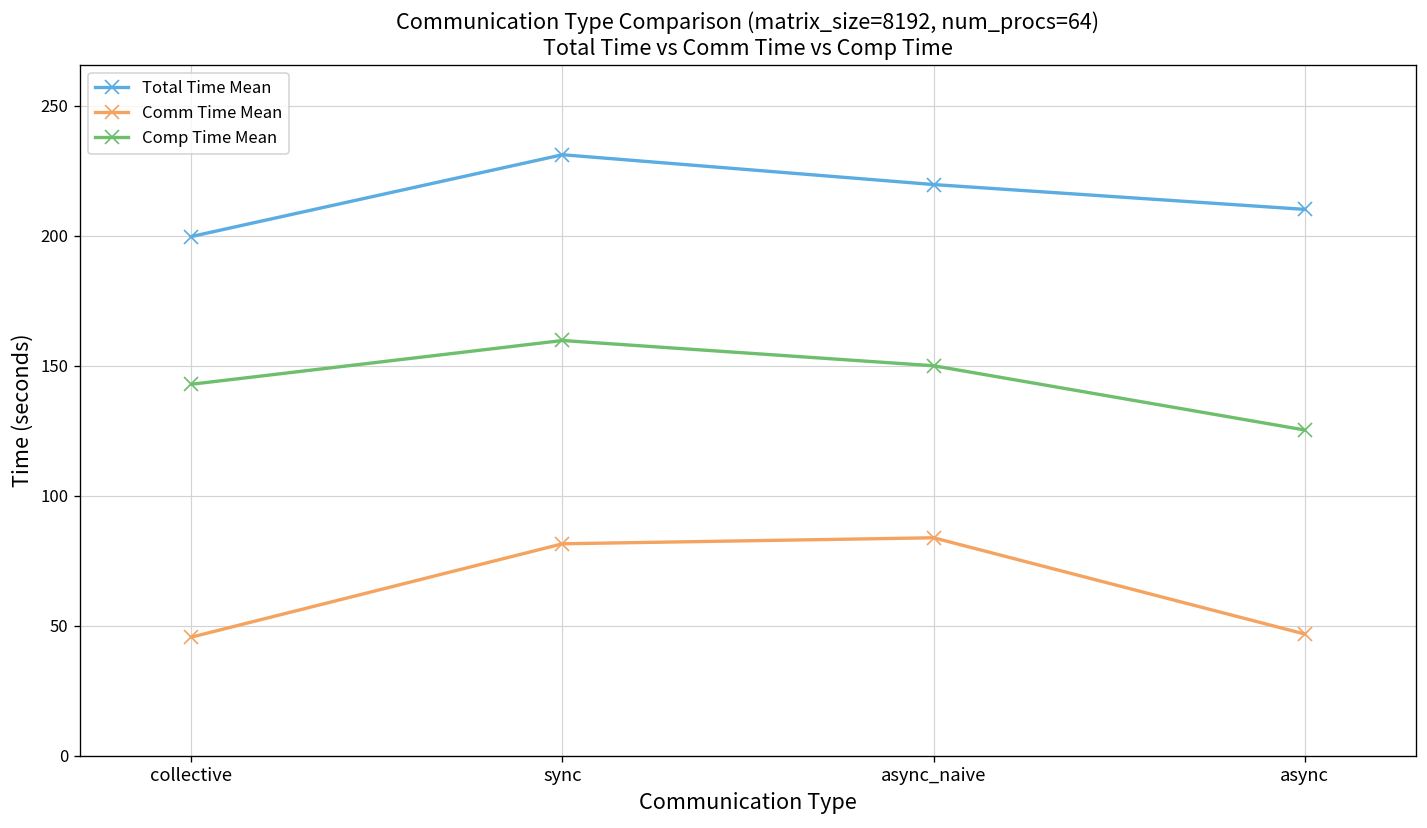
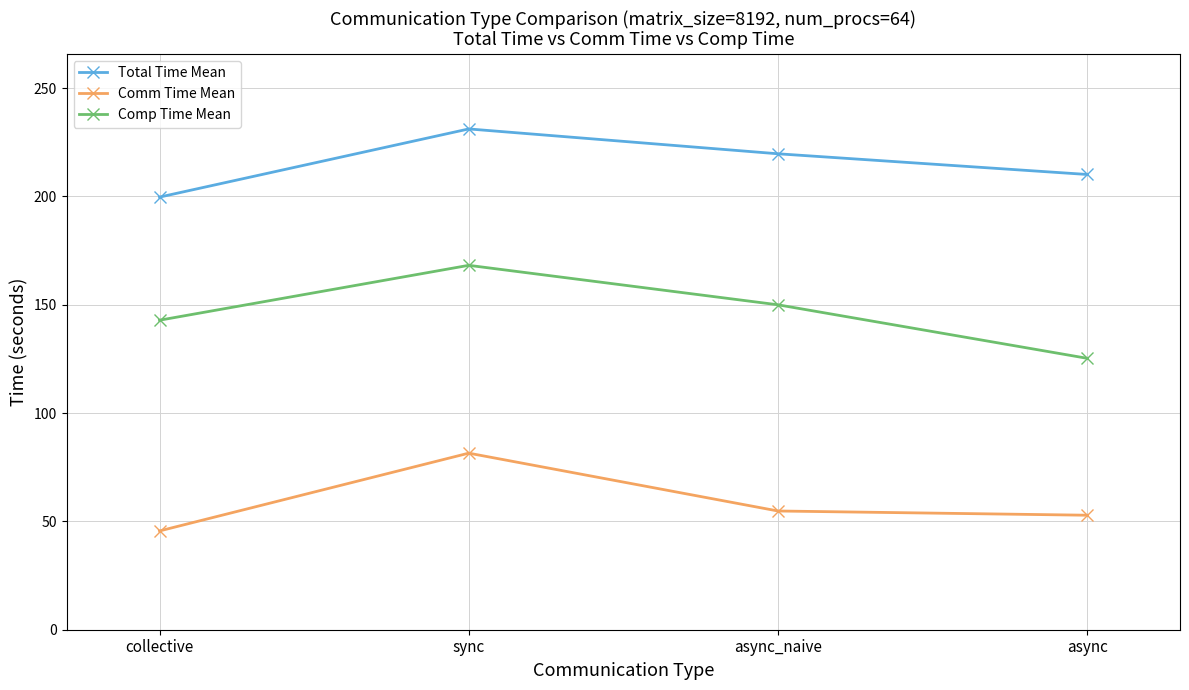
  {
    "Total Time Mean": {
      "collective": 200,
      "sync": 231,
      "async_naive": 220,
      "async": 210
    },
    "Comm Time Mean": {
      "collective": 46,
      "sync": 81,
-     "async_naive": 84,
-     "async": 47
+     "async_naive": 55,
+     "async": 53
    },
    "Comp Time Mean": {
      "collective": 143,
-     "sync": 160,
+     "sync": 168,
      "async_naive": 150,
      "async": 125
    }
  }
